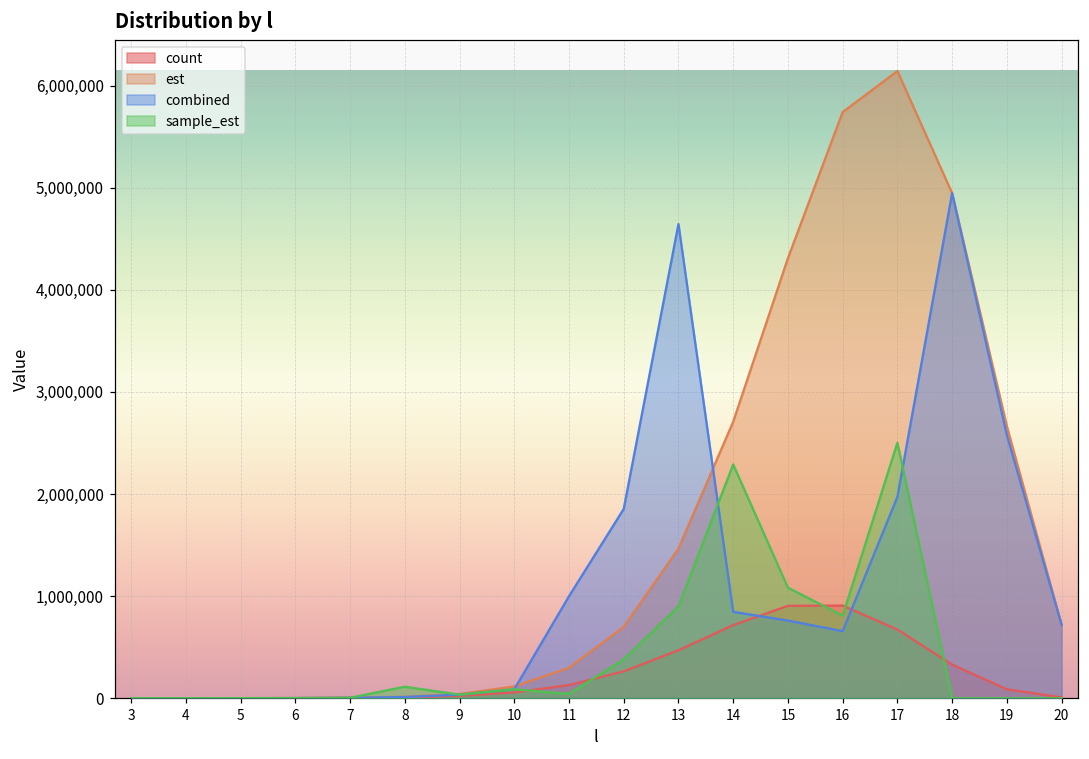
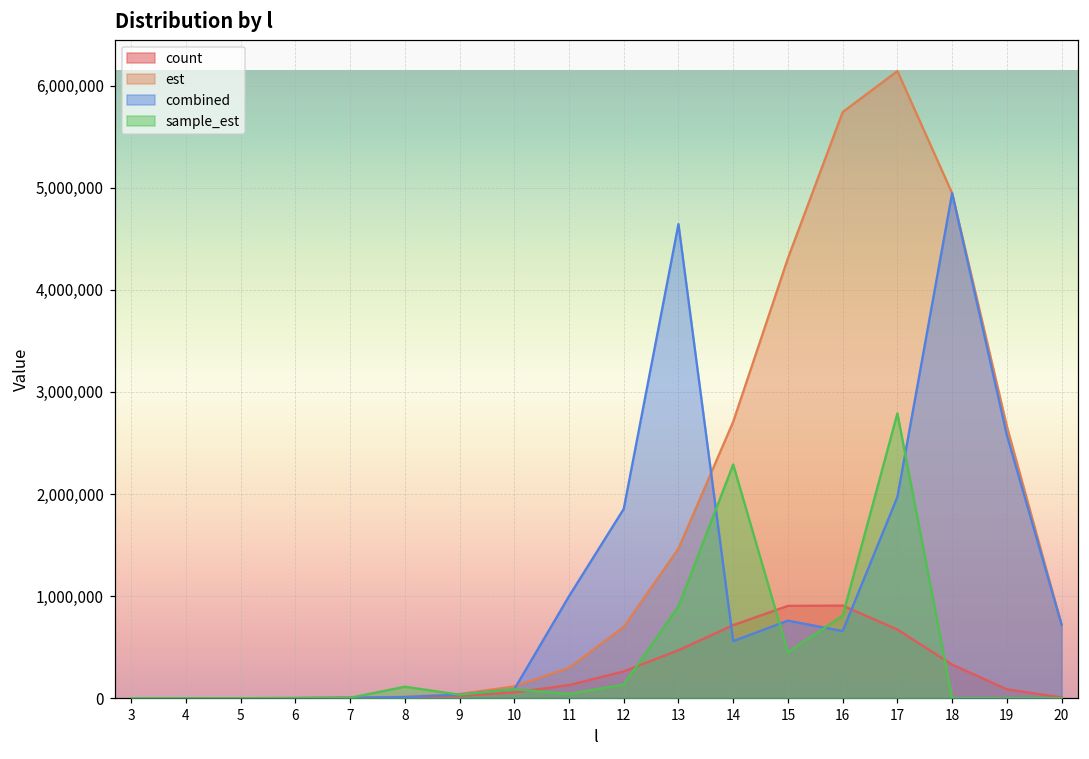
  {
    "combined": {
      "11": "1,000,000",
      "12": "1,900,000",
      "13": "4,600,000",
-     "14": "800,000",
+     "14": "600,000",
      "15": "800,000",
      "16": "700,000",
      "17": "2,000,000",
      "19": "2,600,000"
    },
    "sample_est": {
      "8": "100,000",
      "11": "0",
-     "12": "400,000",
+     "12": "100,000",
      "13": "900,000",
      "14": "2,300,000",
-     "15": "1,100,000",
+     "15": "400,000",
      "16": "800,000",
-     "17": "2,500,000",
+     "17": "2,800,000",
      "18": "0",
      "19": "0"
    }
  }
